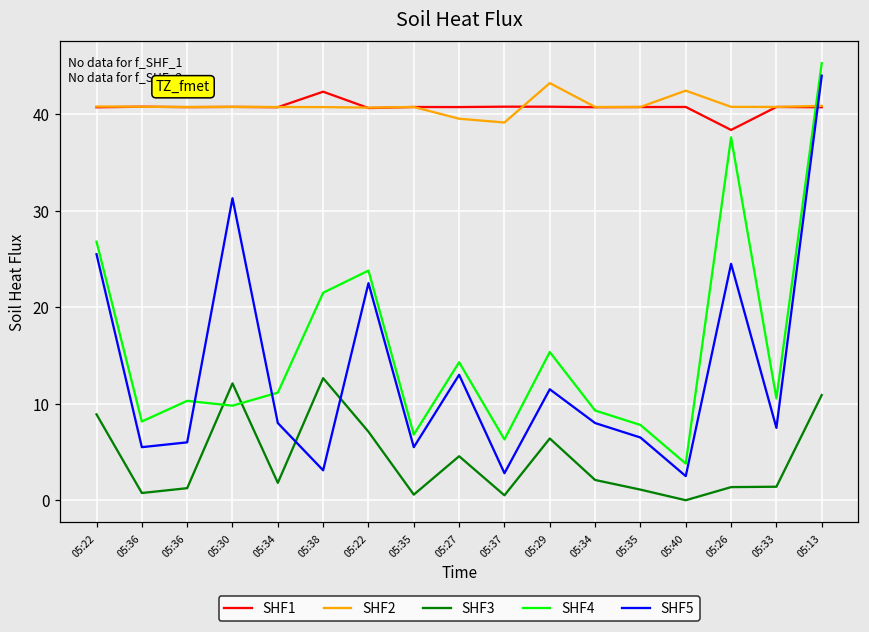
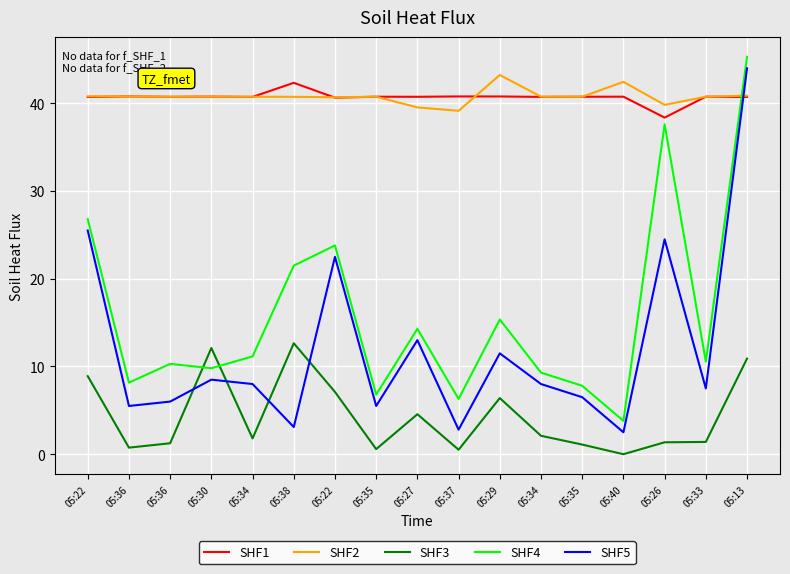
  {
    "SHF1": {
      "05:38": 42,
      "05:27": 41,
      "05:37": 41,
      "05:29": 41,
      "05:40": 41,
      "05:26": 38
    },
    "SHF2": {
      "05:38": 41,
      "05:27": 40,
      "05:37": 39,
      "05:29": 43,
      "05:40": 42,
-     "05:26": 41
+     "05:26": 40
    },
    "SHF3": {
      "05:30": 12,
      "05:38": 13,
      "05:27": 5,
      "05:37": 1,
      "05:29": 6,
      "05:40": 0,
      "05:26": 1,
      "05:33": 1,
      "05:13": 11
    },
    "SHF4": {
      "05:30": 10,
      "05:38": 22,
      "05:27": 14,
      "05:37": 6,
      "05:29": 15,
      "05:40": 4,
      "05:26": 38,
      "05:33": 11,
      "05:13": 45
    },
    "SHF5": {
-     "05:30": 31,
+     "05:30": 9,
      "05:38": 3,
      "05:27": 13,
      "05:37": 3,
      "05:29": 12,
      "05:40": 3,
      "05:26": 25,
      "05:33": 8,
      "05:13": 44
    }
  }
